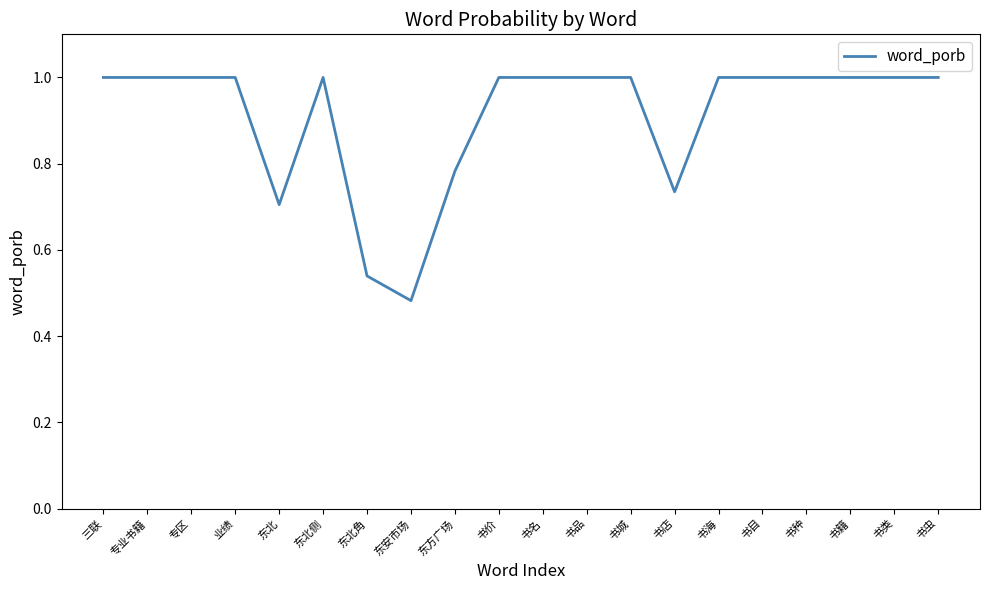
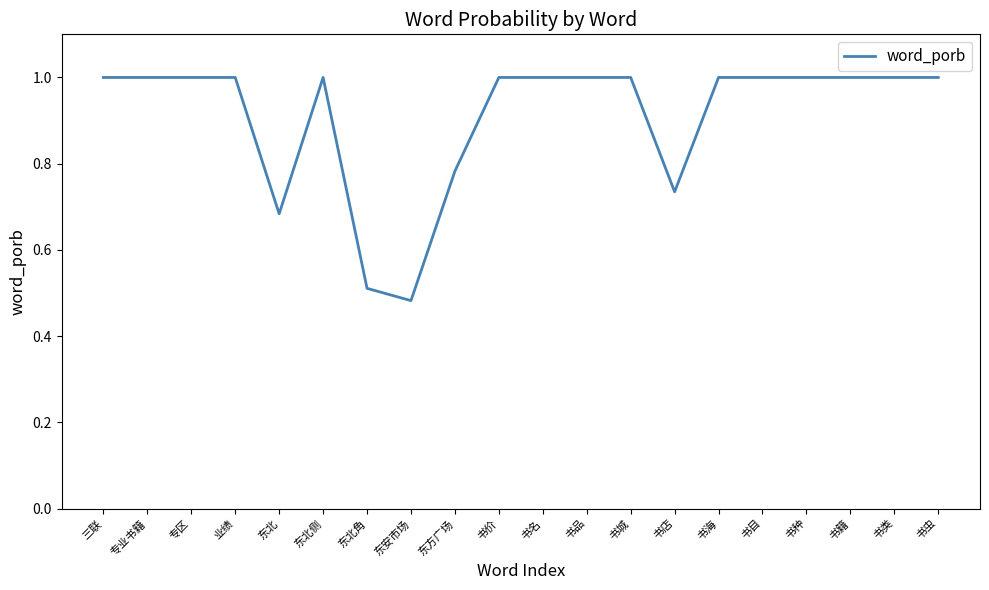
  {
    "三联": 1.00,
    "专业书籍": 1.00,
    "专区": 1.00,
    "业绩": 1.00,
-   "东北": 0.71,
+   "东北": 0.68,
    "东北侧": 1.00,
-   "东北角": 0.54,
+   "东北角": 0.51,
    "东安市场": 0.48,
    "东方广场": 0.78,
    "书价": 1.00,
    "书名": 1.00,
    "书品": 1.00,
    "书城": 1.00,
    "书店": 0.73,
    "书海": 1.00,
    "书目": 1.00,
    "书种": 1.00,
    "书籍": 1.00,
    "书类": 1.00,
    "书虫": 1.00
  }
